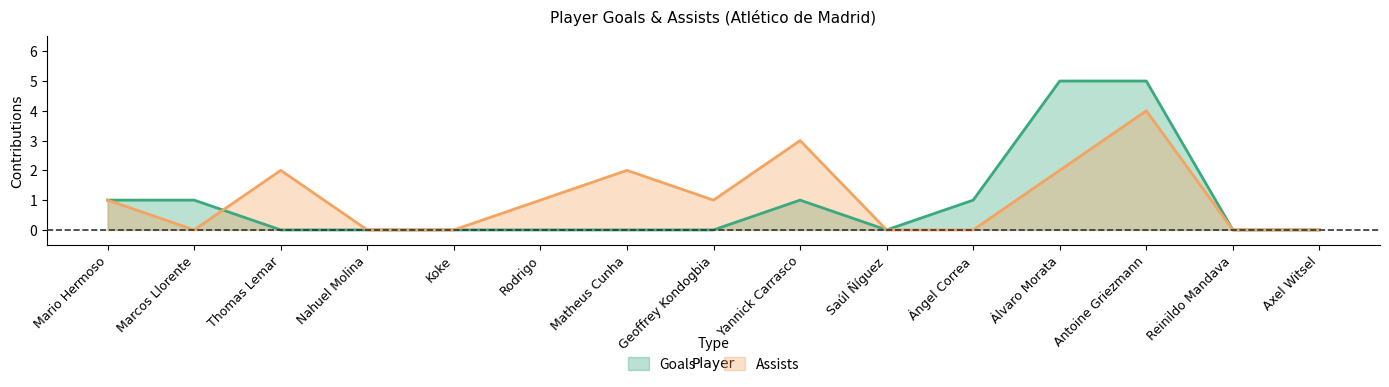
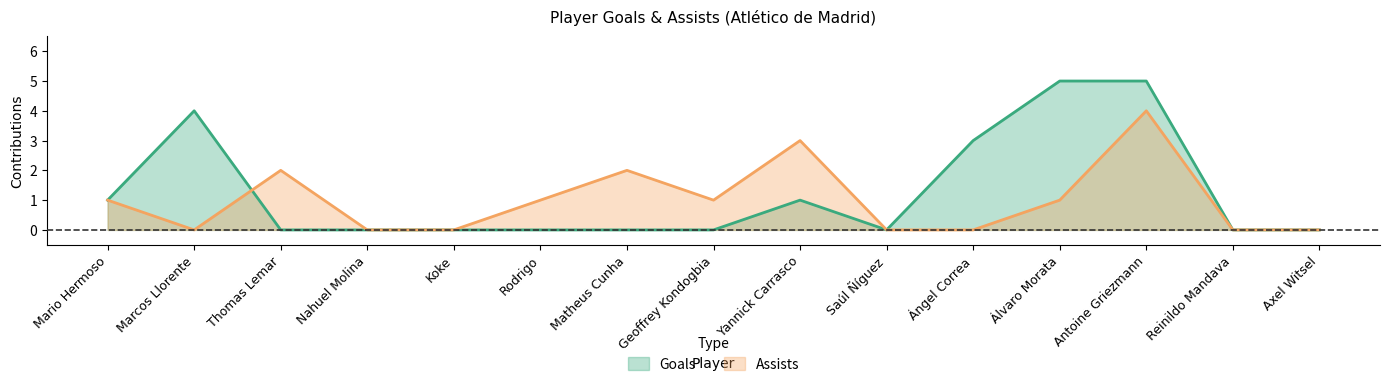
  {
    "Goals": {
-     "Marcos Llorente": 1,
+     "Marcos Llorente": 4,
      "Thomas Lemar": 0,
      "Rodrigo": 0,
      "Matheus Cunha": 0,
      "Geoffrey Kondogbia": 0,
      "Yannick Carrasco": 1,
-     "Ángel Correa": 1,
+     "Ángel Correa": 3,
      "Álvaro Morata": 5,
      "Antoine Griezmann": 5
    },
    "Assists": {
      "Marcos Llorente": 0,
      "Thomas Lemar": 2,
      "Rodrigo": 1,
      "Matheus Cunha": 2,
      "Geoffrey Kondogbia": 1,
      "Yannick Carrasco": 3,
      "Ángel Correa": 0,
-     "Álvaro Morata": 2,
+     "Álvaro Morata": 1,
      "Antoine Griezmann": 4
    }
  }
